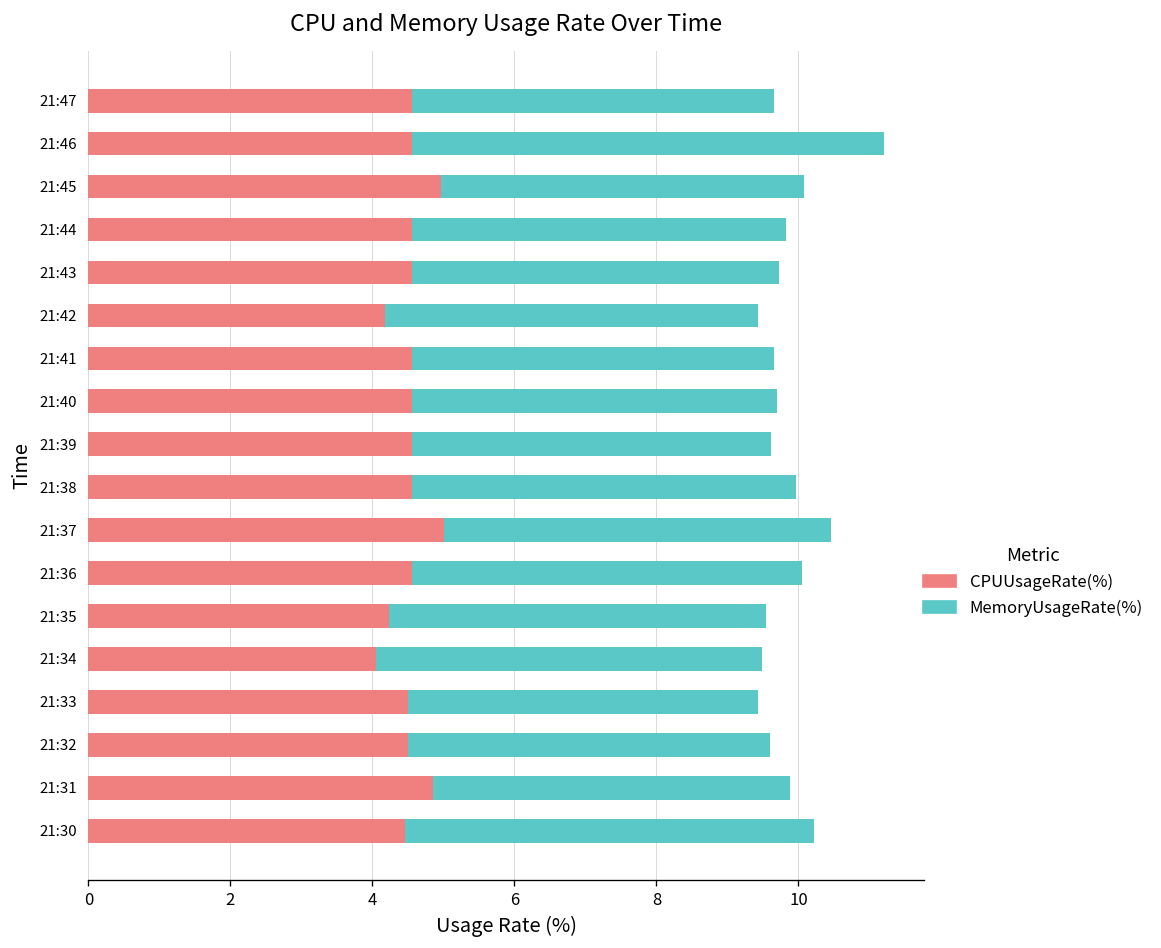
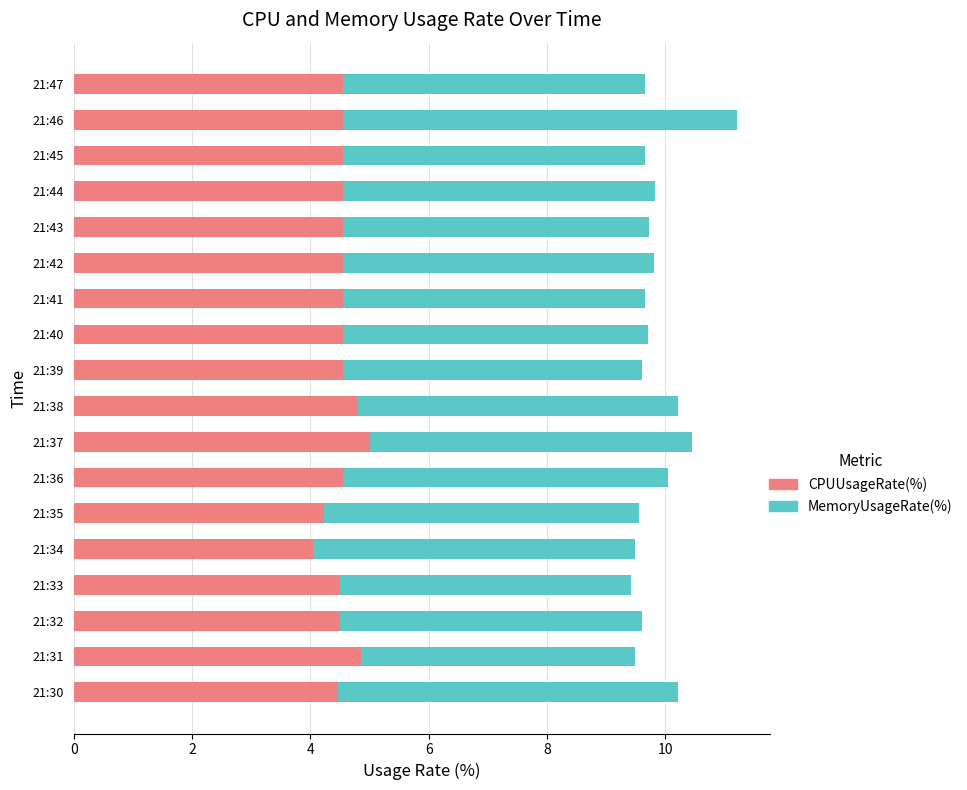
  {
    "CPUUsageRate(%)": {
      "21:47": 4.6,
      "21:46": 4.6,
-     "21:45": 5.0,
+     "21:45": 4.6,
      "21:44": 4.6,
      "21:43": 4.6,
-     "21:42": 4.2,
+     "21:42": 4.6,
      "21:41": 4.6,
      "21:40": 4.6,
      "21:39": 4.6,
-     "21:38": 4.6,
+     "21:38": 4.8,
      "21:37": 5.0,
      "21:36": 4.6,
      "21:35": 4.2,
      "21:34": 4.1,
      "21:33": 4.5,
      "21:32": 4.5,
      "21:31": 4.9,
      "21:30": 4.5
    },
    "MemoryUsageRate(%)": {
      "21:47": 5.1,
      "21:46": 6.7,
      "21:45": 5.1,
      "21:44": 5.3,
      "21:43": 5.2,
      "21:42": 5.3,
      "21:41": 5.1,
      "21:40": 5.2,
      "21:39": 5.1,
      "21:38": 5.4,
      "21:37": 5.4,
      "21:36": 5.5,
      "21:35": 5.3,
      "21:34": 5.4,
      "21:33": 4.9,
      "21:32": 5.1,
-     "21:31": 5.0,
+     "21:31": 4.6,
      "21:30": 5.7
    }
  }
